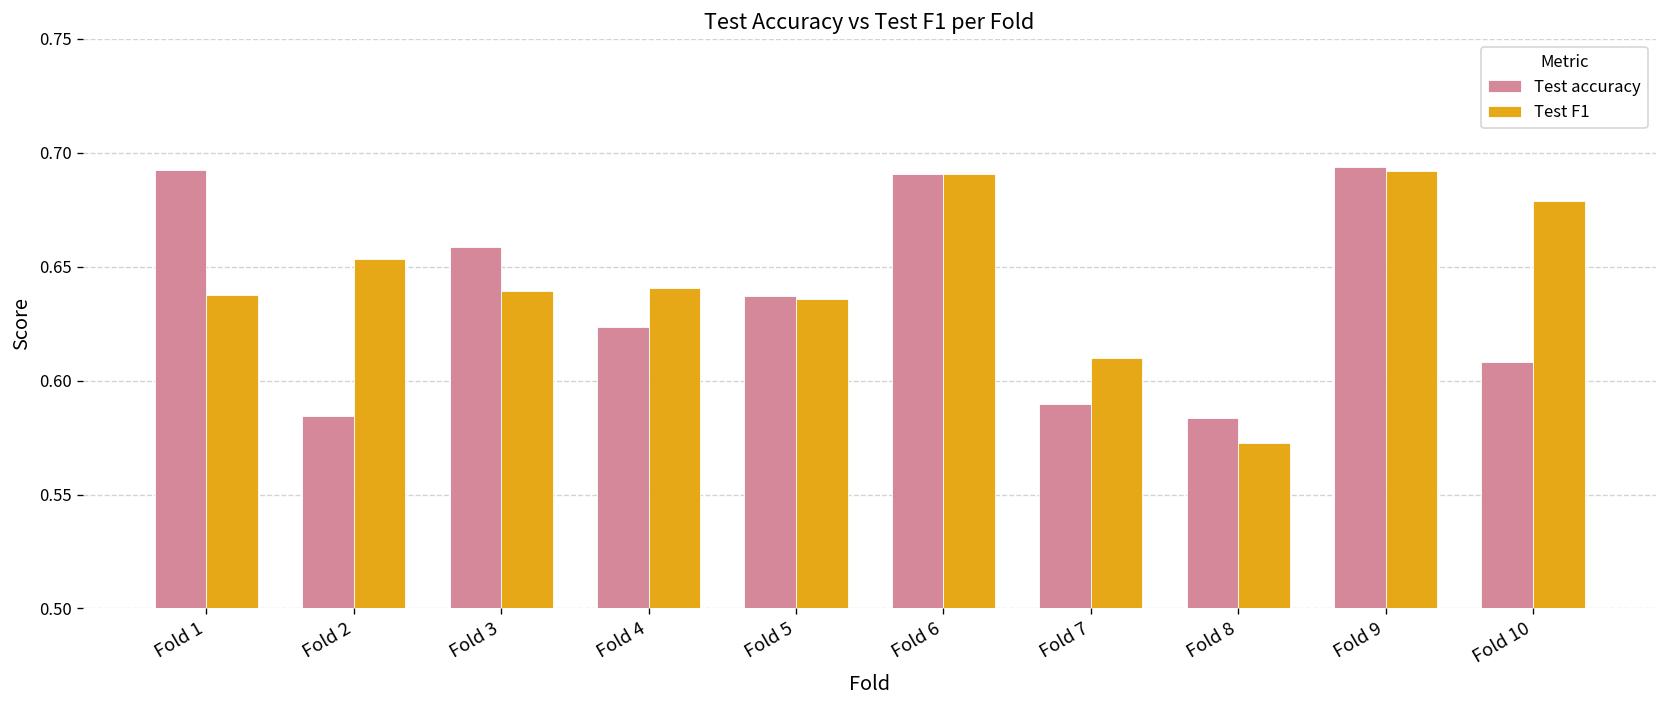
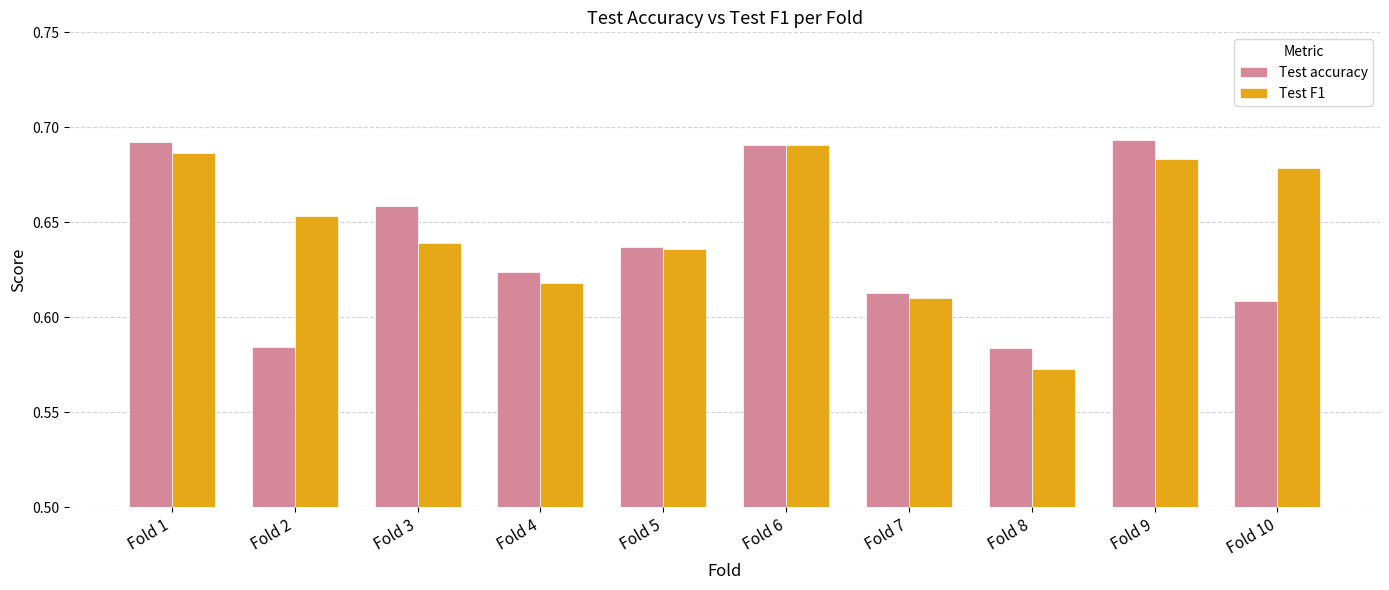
  {
    "Test accuracy": {
      "Fold 1": 0.692,
      "Fold 2": 0.585,
      "Fold 3": 0.659,
      "Fold 4": 0.624,
      "Fold 5": 0.637,
      "Fold 6": 0.691,
-     "Fold 7": 0.590,
+     "Fold 7": 0.613,
      "Fold 8": 0.584,
      "Fold 9": 0.694,
      "Fold 10": 0.608
    },
    "Test F1": {
-     "Fold 1": 0.638,
+     "Fold 1": 0.687,
      "Fold 2": 0.653,
      "Fold 3": 0.639,
-     "Fold 4": 0.641,
+     "Fold 4": 0.618,
      "Fold 5": 0.636,
      "Fold 6": 0.691,
      "Fold 7": 0.610,
      "Fold 8": 0.573,
-     "Fold 9": 0.692,
+     "Fold 9": 0.683,
      "Fold 10": 0.679
    }
  }
